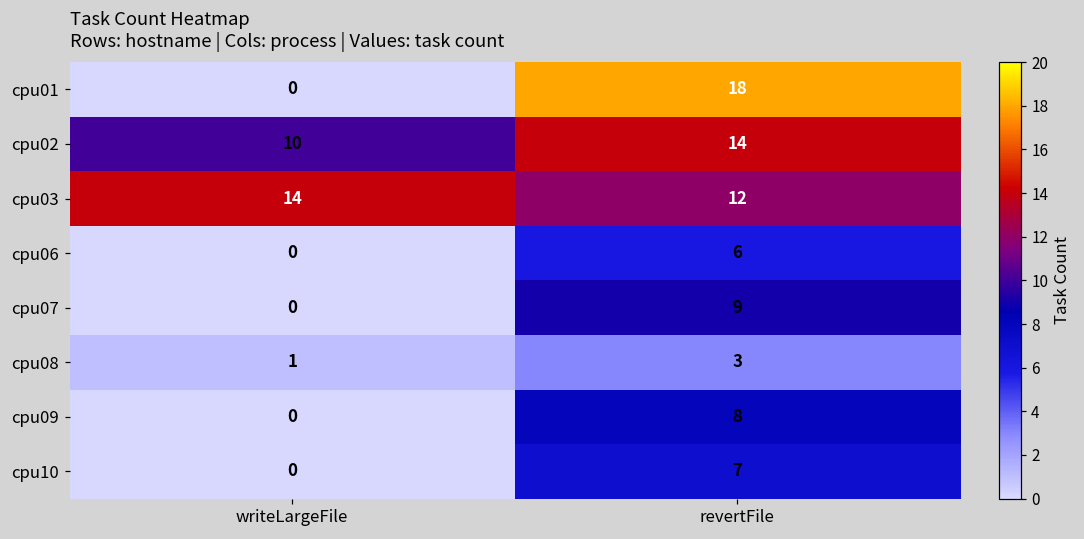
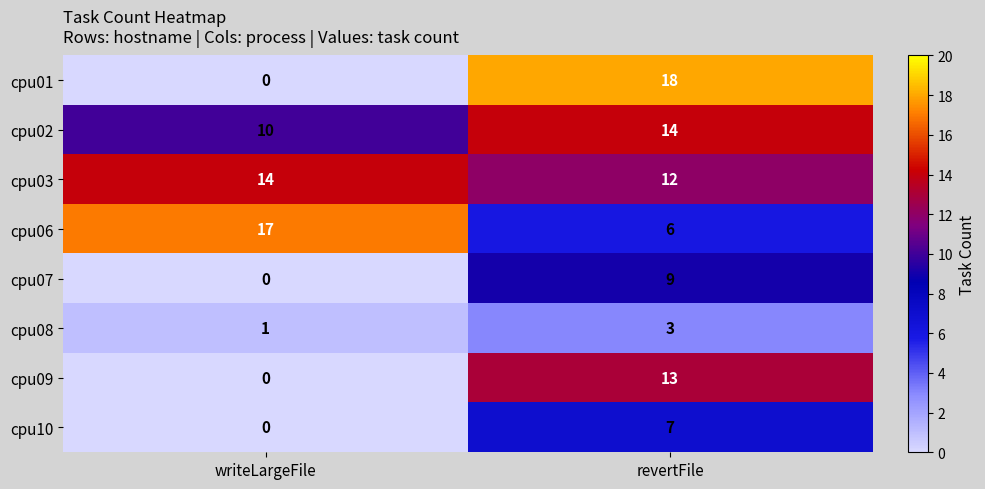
  {
    "cpu01": {
      "writeLargeFile": 0,
      "revertFile": 18
    },
    "cpu02": {
      "writeLargeFile": 10,
      "revertFile": 14
    },
    "cpu03": {
      "writeLargeFile": 14,
      "revertFile": 12
    },
    "cpu06": {
-     "writeLargeFile": 0,
+     "writeLargeFile": 17,
      "revertFile": 6
    },
    "cpu07": {
      "writeLargeFile": 0,
      "revertFile": 9
    },
    "cpu08": {
      "writeLargeFile": 1,
      "revertFile": 3
    },
    "cpu09": {
      "writeLargeFile": 0,
-     "revertFile": 8
+     "revertFile": 13
    },
    "cpu10": {
      "writeLargeFile": 0,
      "revertFile": 7
    }
  }
